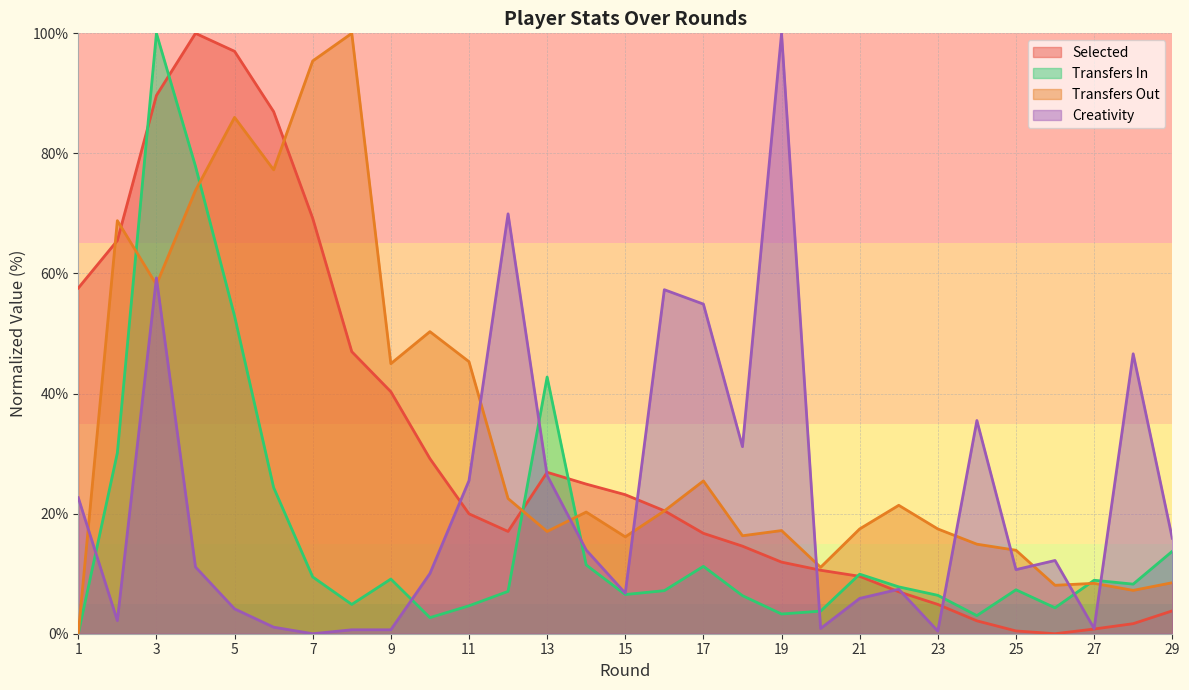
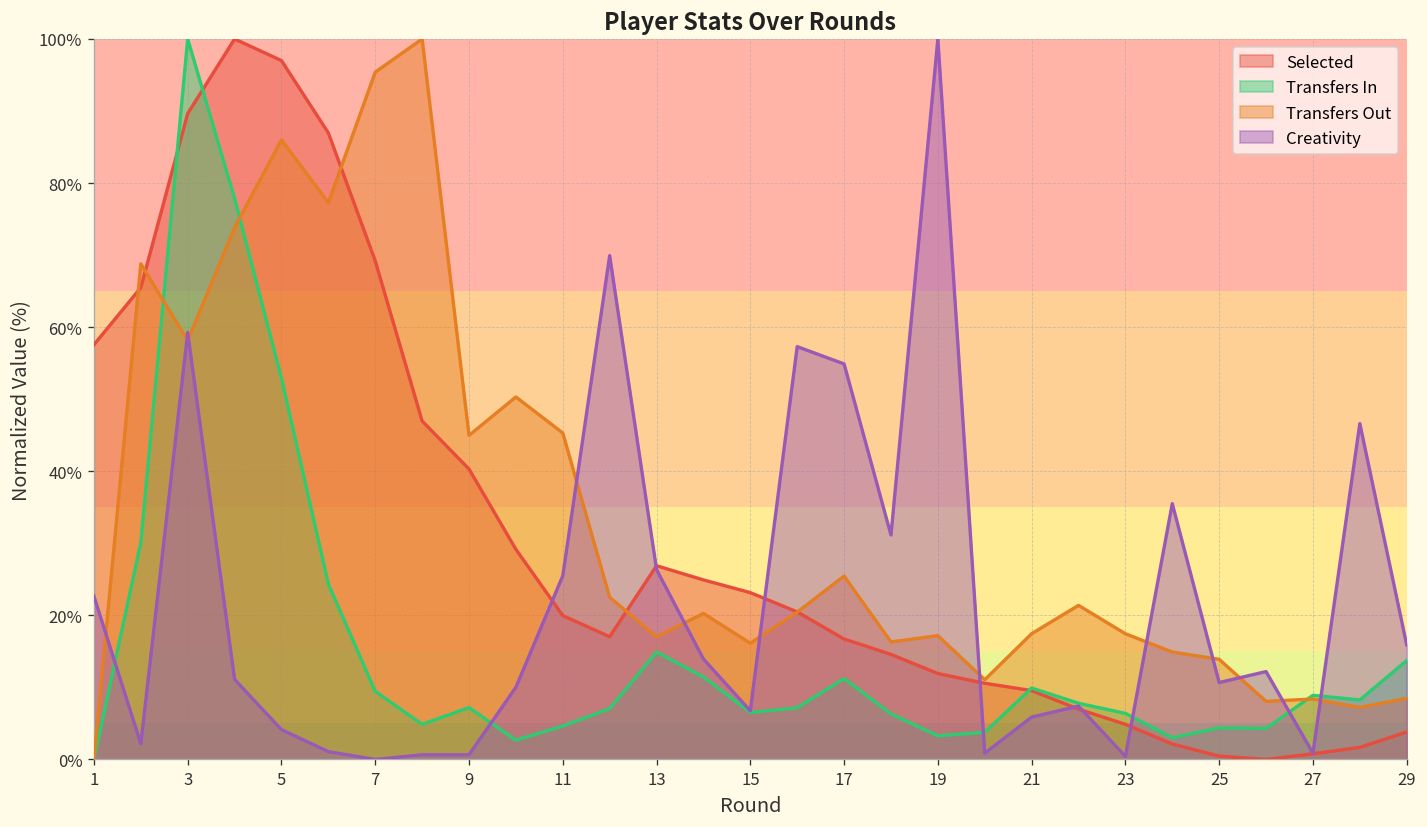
  {
    "Transfers In": {
      "3": "100%",
      "5": "53%",
      "7": "9%",
-     "9": "9%",
+     "9": "7%",
      "11": "5%",
-     "13": "43%",
+     "13": "15%",
      "17": "11%",
      "19": "3%",
      "23": "6%",
-     "25": "7%",
+     "25": "4%",
      "27": "9%",
      "29": "14%"
    },
    "Creativity": {
      "1": "23%",
      "3": "59%",
      "5": "4%",
      "7": "0%",
      "9": "1%",
      "11": "25%",
      "13": "26%",
      "17": "55%",
      "19": "100%",
      "21": "6%",
      "23": "0%",
      "25": "11%",
      "29": "16%"
    }
  }
